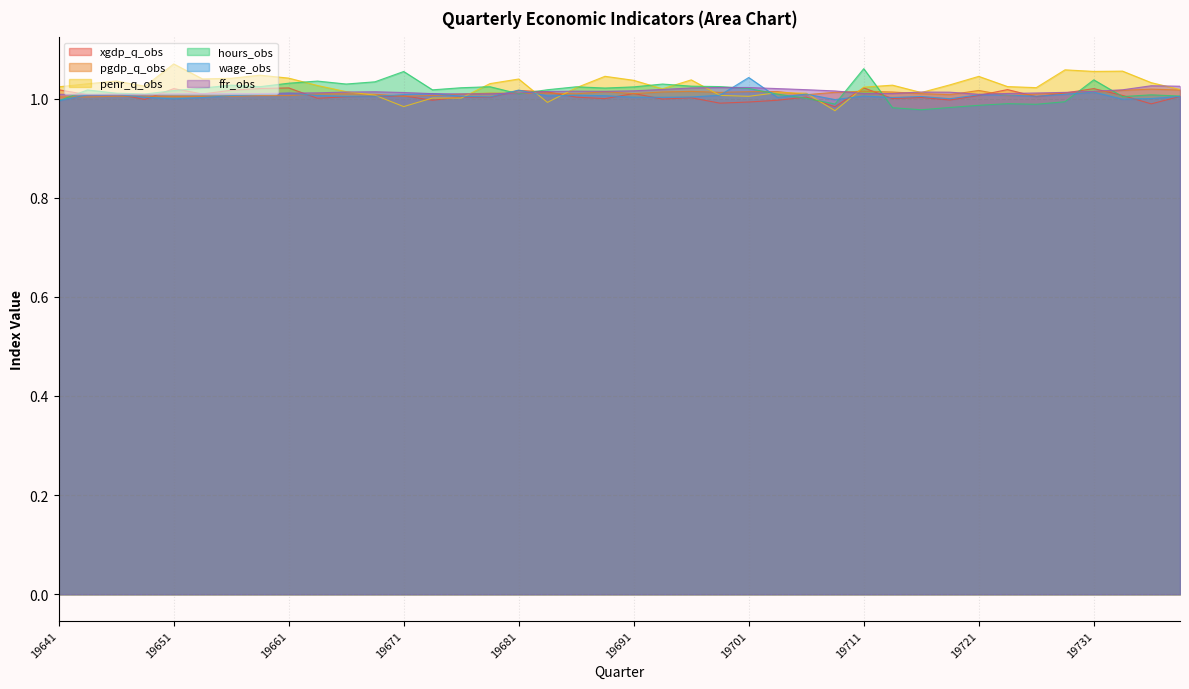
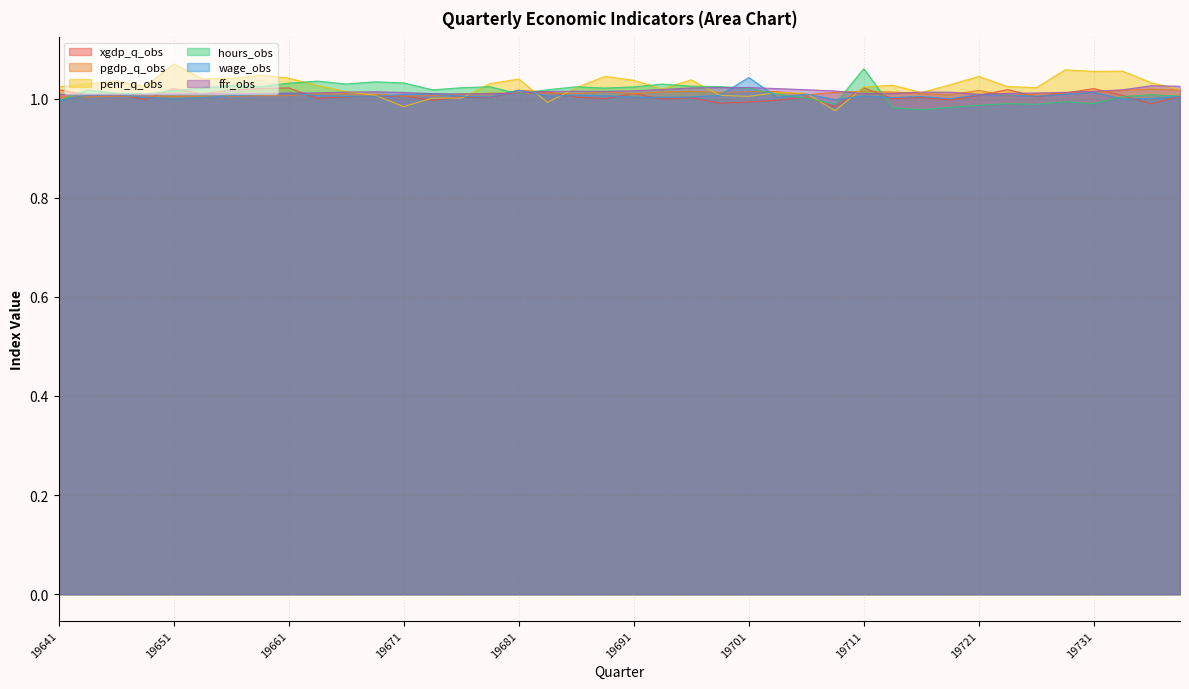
  {
    "hours_obs": {
      "19661": 1.03,
-     "19671": 1.05,
+     "19671": 1.03,
      "19691": 1.02,
      "19711": 1.06,
      "19721": 0.99,
-     "19731": 1.04
+     "19731": 0.99
    },
    "wage_obs": {
      "19691": 1.00,
      "19701": 1.04
    },
    "ffr_obs": {
      "19641": 1.01,
      "19691": 1.02
    }
  }
